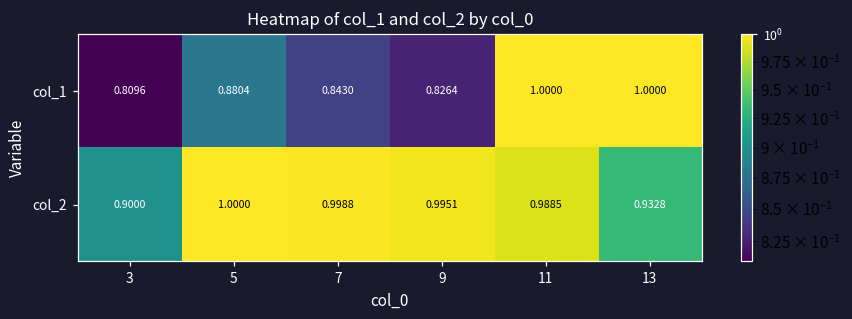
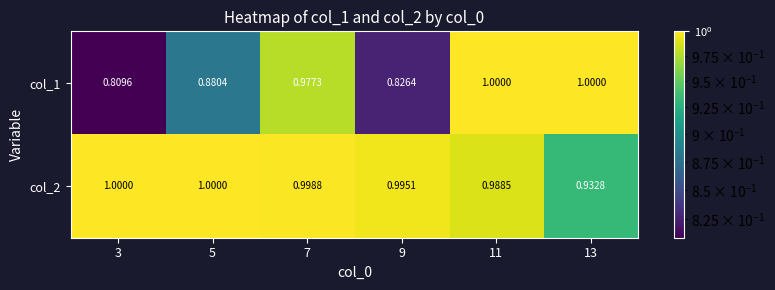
  {
    "col_1": {
      "3": 0.8096,
      "5": 0.8804,
-     "7": 0.8430,
+     "7": 0.9773,
      "9": 0.8264,
      "11": 1.0000,
      "13": 1.0000
    },
    "col_2": {
-     "3": 0.9000,
+     "3": 1.0000,
      "5": 1.0000,
      "7": 0.9988,
      "9": 0.9951,
      "11": 0.9885,
      "13": 0.9328
    }
  }
